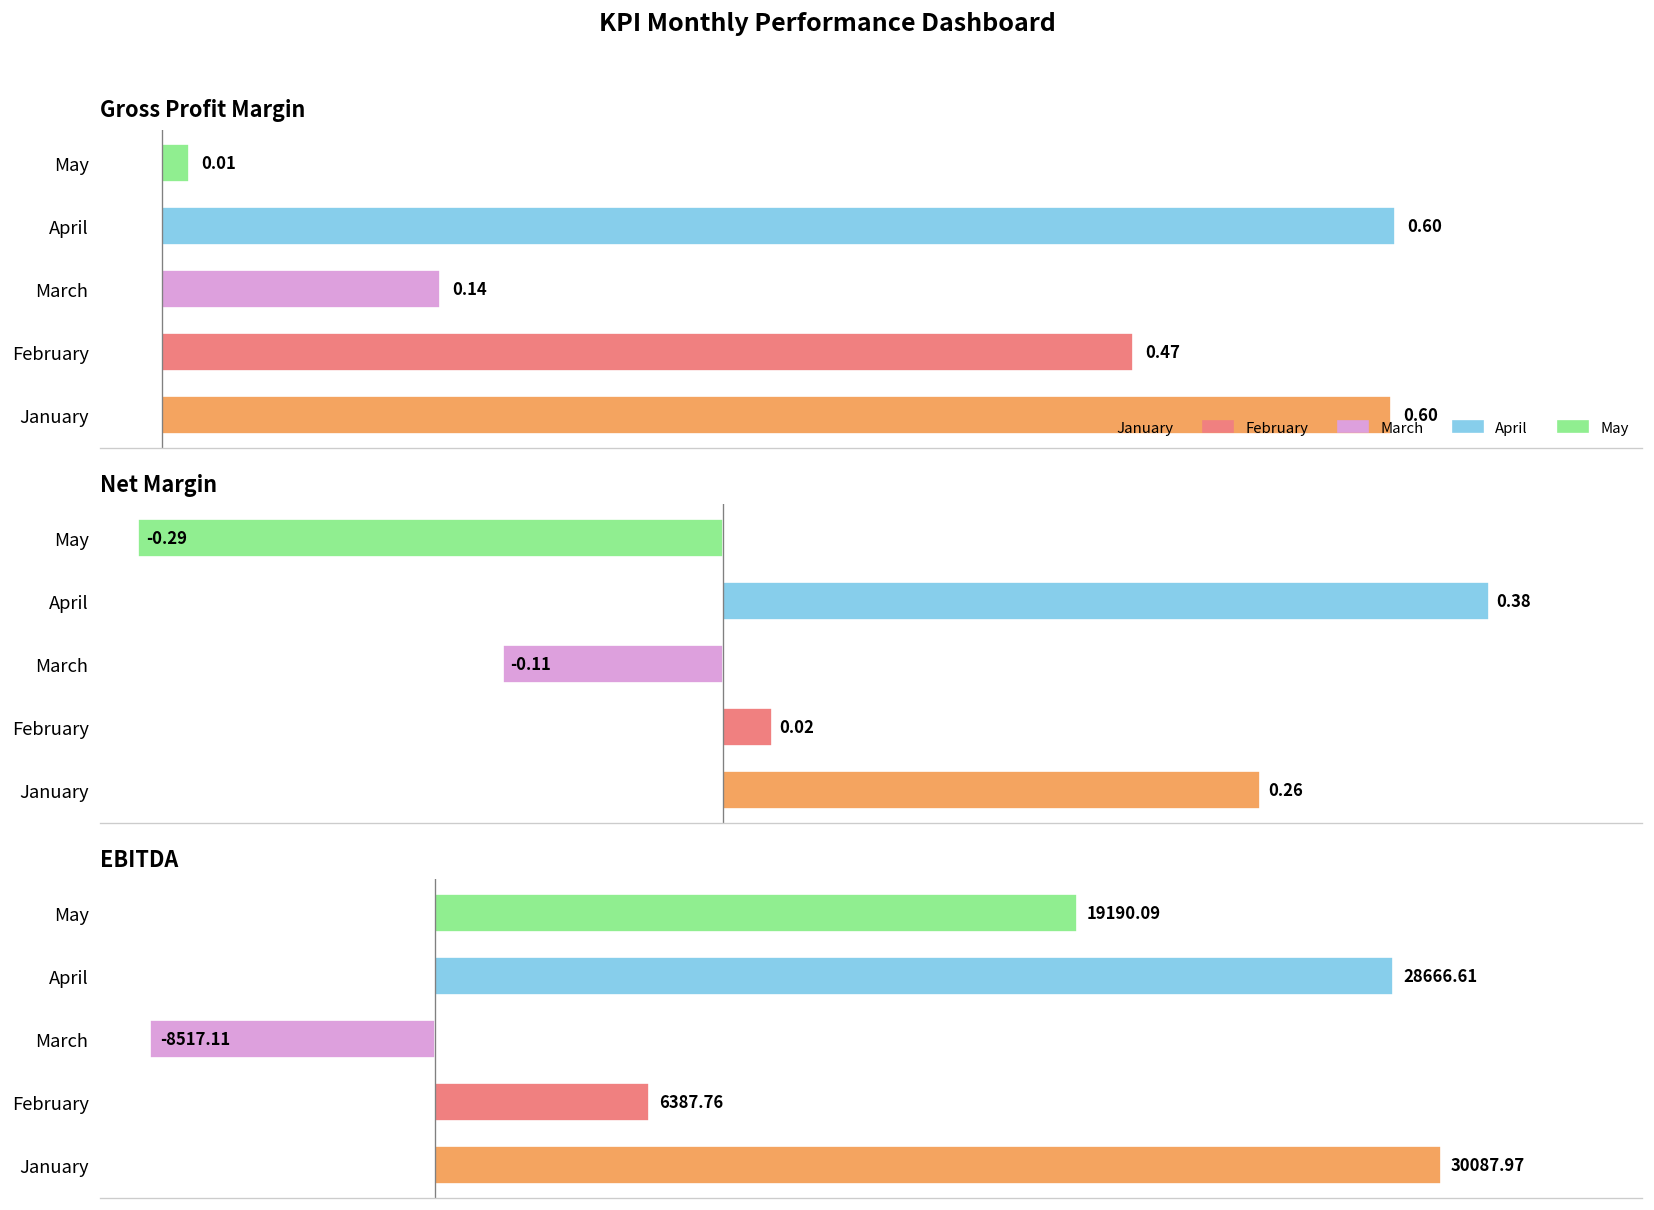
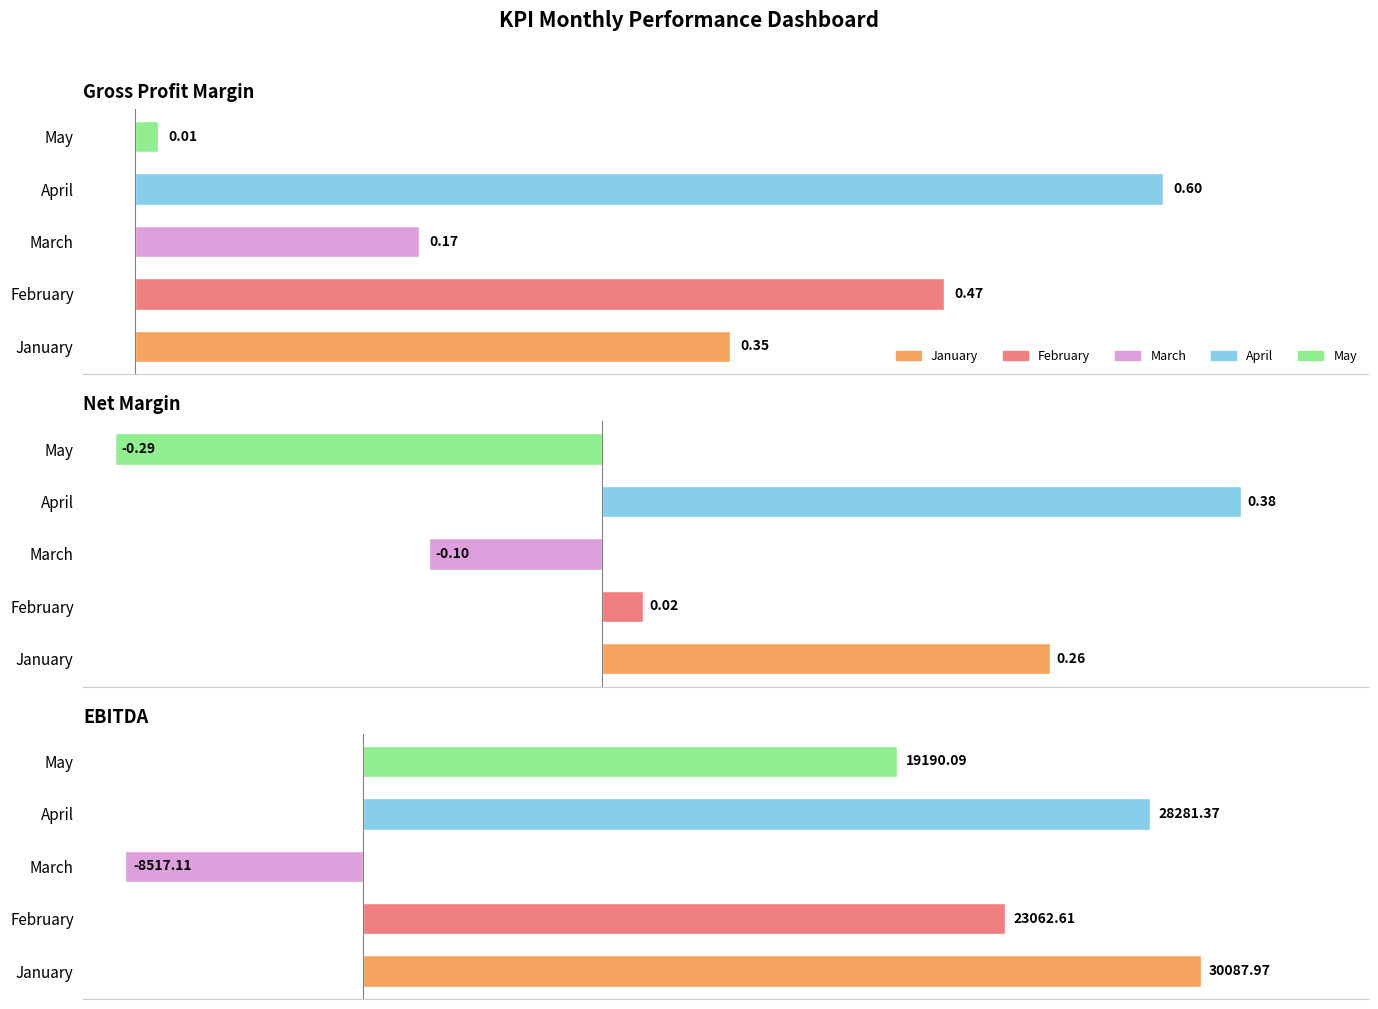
  {
    "Gross Profit Margin": {
      "May": 0.01,
      "April": 0.60,
-     "March": 0.14,
+     "March": 0.17,
      "February": 0.47,
-     "January": 0.60
+     "January": 0.35
    },
    "Net Margin": {
      "May": -0.29,
      "April": 0.38,
-     "March": -0.11,
+     "March": -0.10,
      "February": 0.02,
      "January": 0.26
    },
    "EBITDA": {
      "May": 19190.09,
-     "April": 28666.61,
+     "April": 28281.37,
      "March": -8517.11,
-     "February": 6387.76,
+     "February": 23062.61,
      "January": 30087.97
    }
  }
